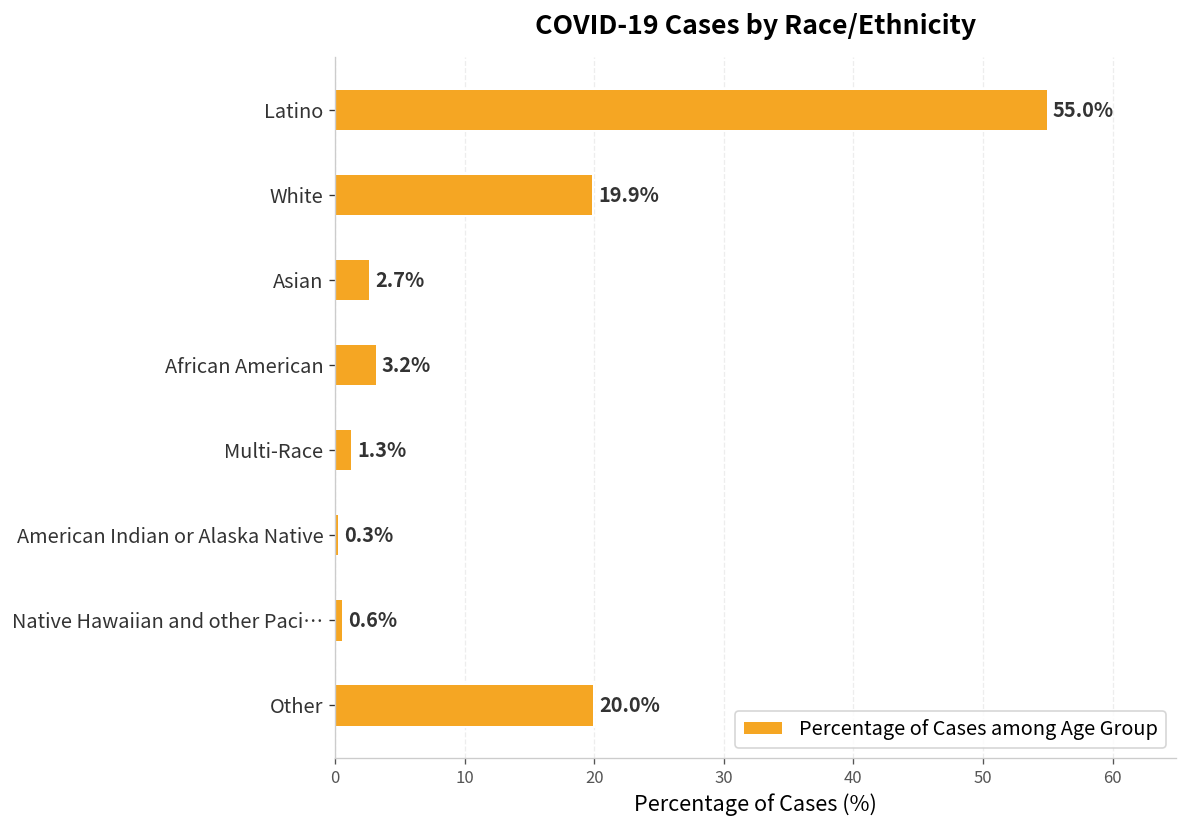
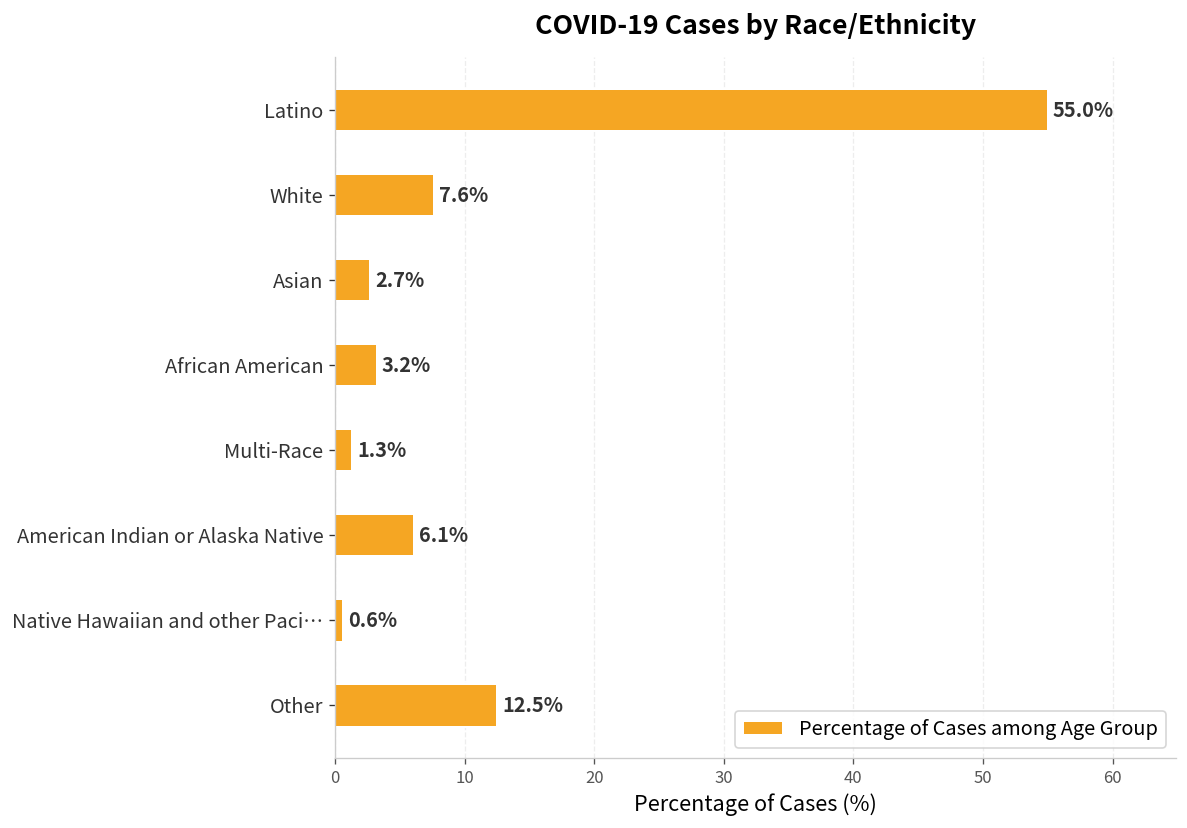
  {
    "Latino": "55.0%",
-   "White": "19.9%",
+   "White": "7.6%",
    "Asian": "2.7%",
    "African American": "3.2%",
    "Multi-Race": "1.3%",
-   "American Indian or Alaska Native": "0.3%",
+   "American Indian or Alaska Native": "6.1%",
    "Native Hawaiian and other Paci…": "0.6%",
-   "Other": "20.0%"
+   "Other": "12.5%"
  }
